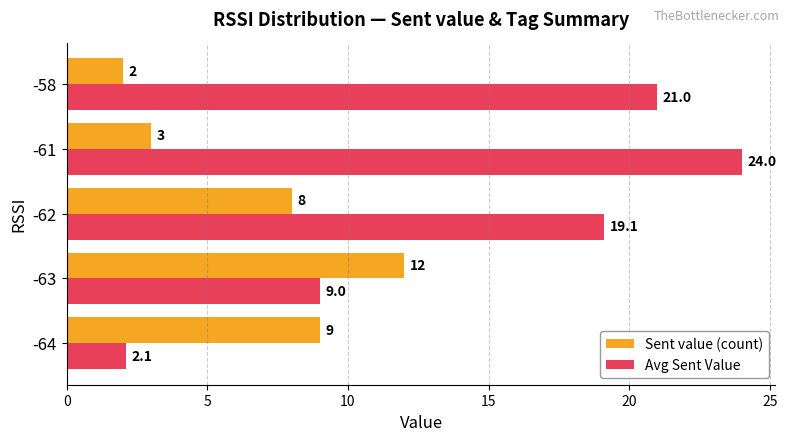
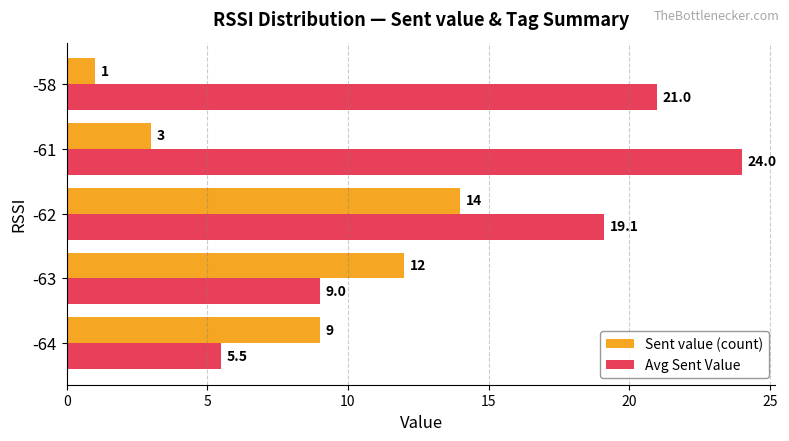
  {
    "Sent value (count)": {
-     "-58": 2,
+     "-58": 1,
      "-61": 3,
-     "-62": 8,
+     "-62": 14,
      "-63": 12,
      "-64": 9
    },
    "Avg Sent Value": {
      "-58": 21.0,
      "-61": 24.0,
      "-62": 19.1,
      "-63": 9.0,
-     "-64": 2.1
+     "-64": 5.5
    }
  }
